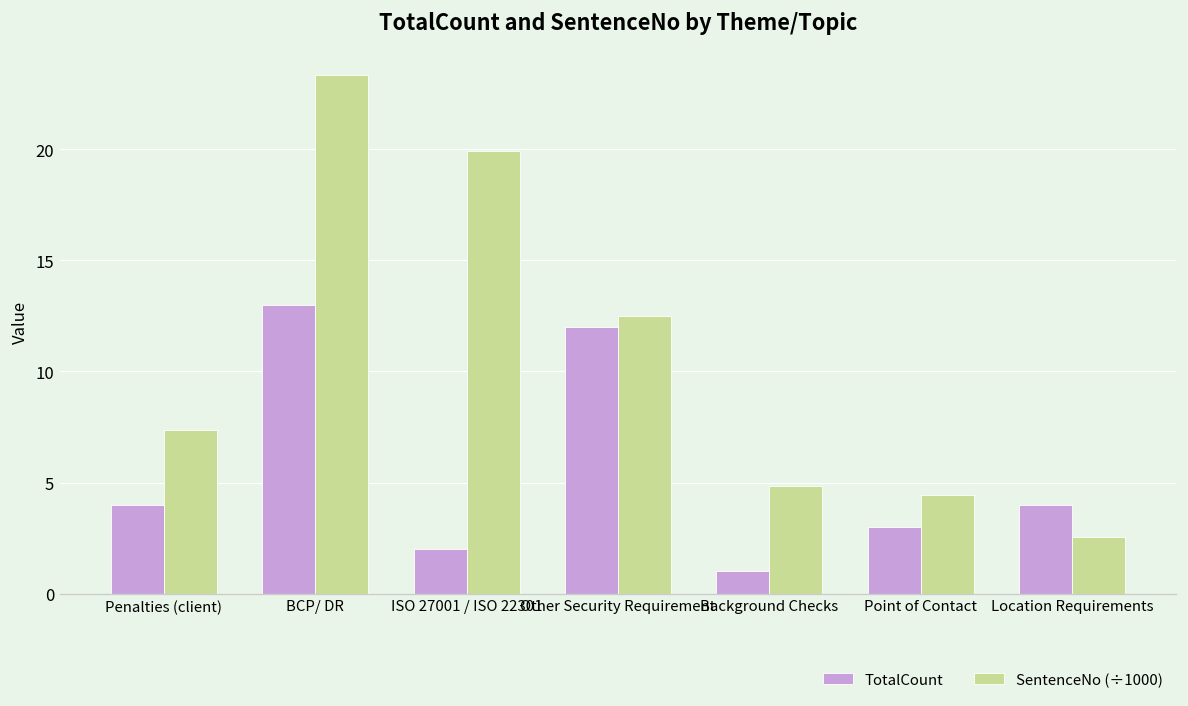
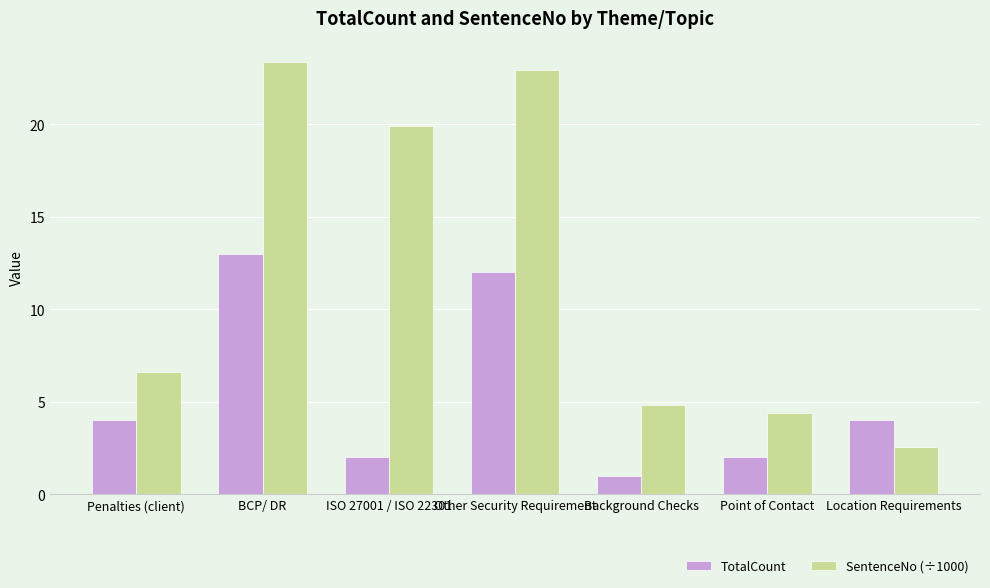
  {
    "TotalCount": {
      "Penalties (client)": 4,
      "BCP/ DR": 13,
      "ISO 27001 / ISO 22301": 2,
      "Other Security Requirement": 12,
      "Background Checks": 1,
-     "Point of Contact": 3,
+     "Point of Contact": 2,
      "Location Requirements": 4
    },
    "SentenceNo (÷1000)": {
-     "Penalties (client)": 7.3,
+     "Penalties (client)": 6.6,
      "BCP/ DR": 23.3,
      "ISO 27001 / ISO 22301": 19.9,
-     "Other Security Requirement": 12.5,
+     "Other Security Requirement": 22.9,
      "Background Checks": 4.9,
      "Point of Contact": 4.4,
      "Location Requirements": 2.6
    }
  }
